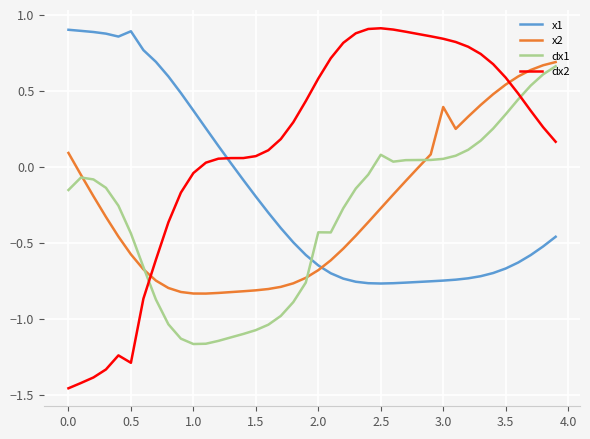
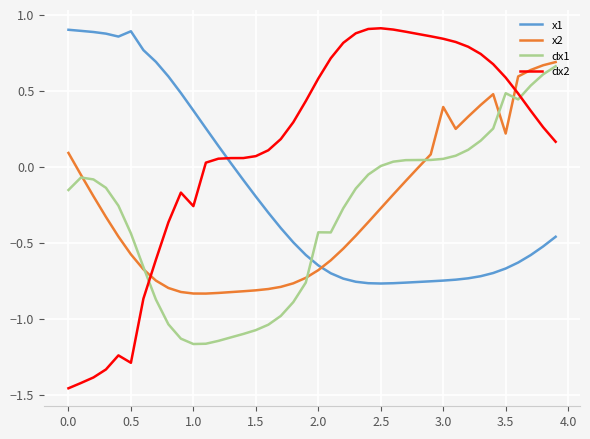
  {
    "x1": {
      "0.0": 0.90,
      "0.5": 0.89,
      "1.0": 0.37,
      "1.5": -0.20,
      "2.0": -0.65,
      "2.5": -0.77,
      "3.0": -0.75,
      "3.5": -0.67
    },
    "x2": {
      "0.0": 0.09,
      "0.5": -0.58,
      "1.0": -0.83,
      "1.5": -0.81,
      "2.0": -0.68,
      "2.5": -0.27,
      "3.0": 0.39,
-     "3.5": 0.54
+     "3.5": 0.22
    },
    "dx1": {
      "0.0": -0.15,
      "0.5": -0.44,
      "1.0": -1.17,
      "1.5": -1.07,
      "2.0": -0.43,
-     "2.5": 0.08,
+     "2.5": 0.00,
      "3.0": 0.05,
-     "3.5": 0.34
+     "3.5": 0.48
    },
    "dx2": {
      "0.0": -1.46,
      "0.5": -1.29,
-     "1.0": -0.04,
+     "1.0": -0.26,
      "1.5": 0.07,
      "2.0": 0.58,
      "2.5": 0.91,
      "3.0": 0.84,
      "3.5": 0.59
    }
  }
